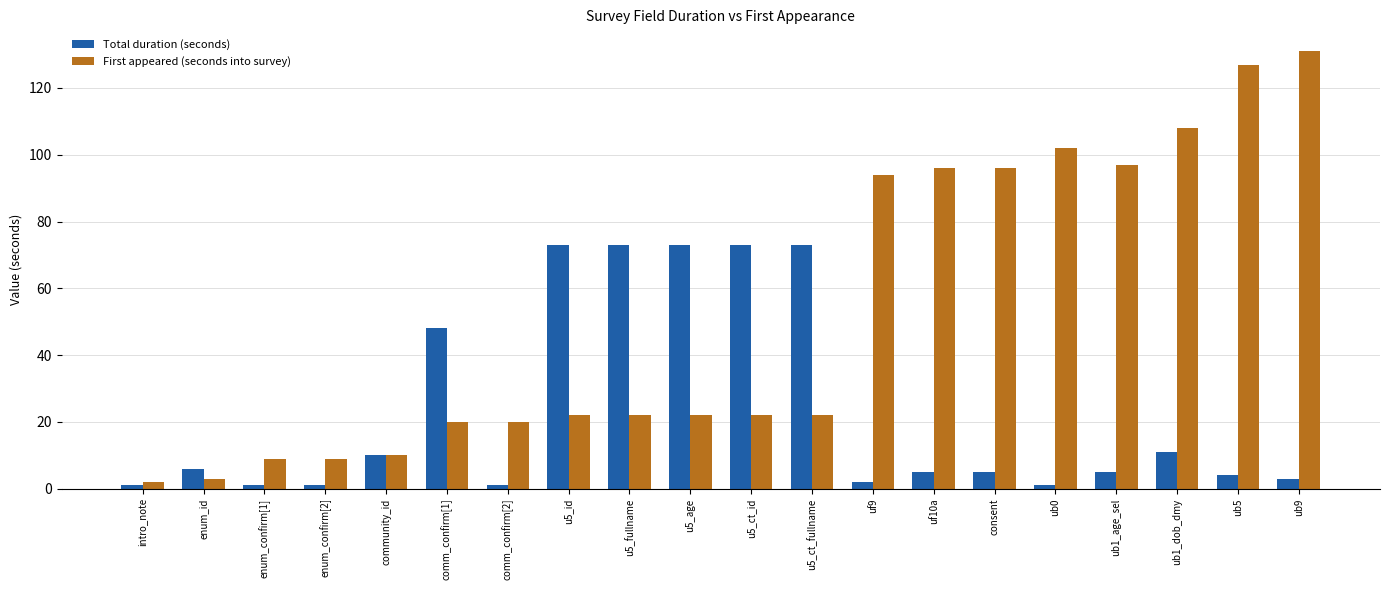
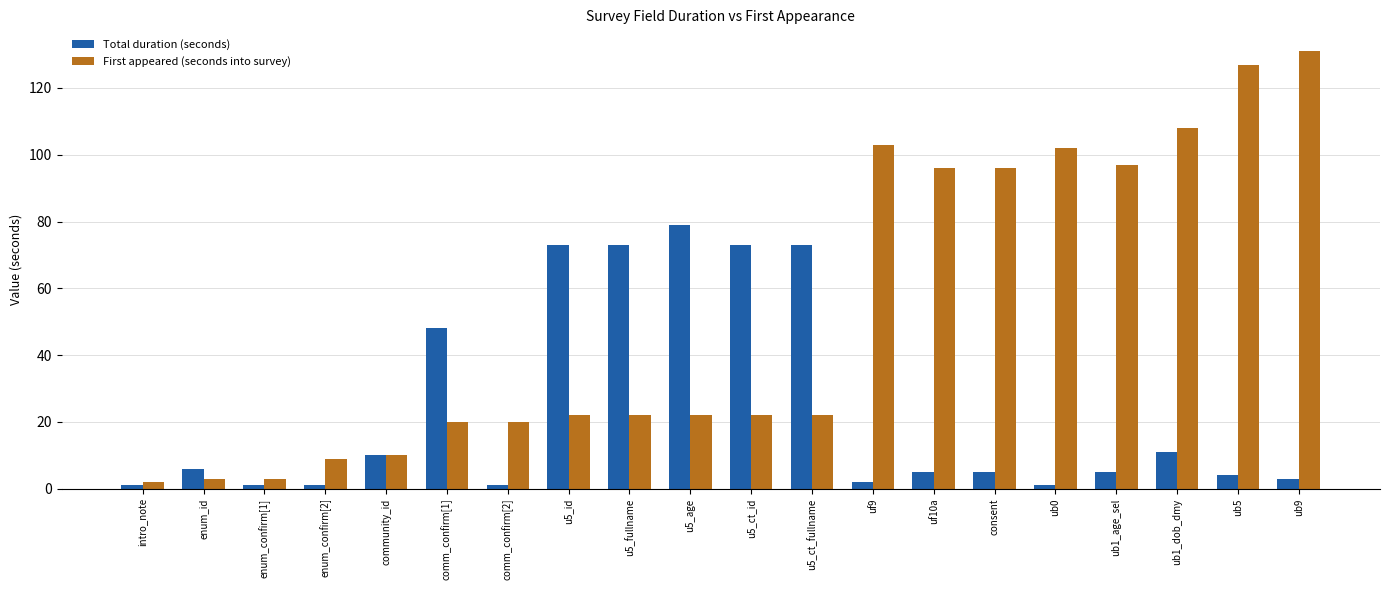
  {
    "Total duration (seconds)": {
      "intro_note": 1,
      "enum_id": 6,
      "enum_confirm[1]": 1,
      "enum_confirm[2]": 1,
      "community_id": 10,
      "comm_confirm[1]": 48,
      "comm_confirm[2]": 1,
      "u5_id": 73,
      "u5_fullname": 73,
-     "u5_age": 73,
+     "u5_age": 79,
      "u5_ct_id": 73,
      "u5_ct_fullname": 73,
      "uf9": 2,
      "uf10a": 5,
      "consent": 5,
      "ub0": 1,
      "ub1_age_sel": 5,
      "ub1_dob_dmy": 11,
      "ub5": 4,
      "ub9": 3
    },
    "First appeared (seconds into survey)": {
      "intro_note": 2,
      "enum_id": 3,
-     "enum_confirm[1]": 9,
+     "enum_confirm[1]": 3,
      "enum_confirm[2]": 9,
      "community_id": 10,
      "comm_confirm[1]": 20,
      "comm_confirm[2]": 20,
      "u5_id": 22,
      "u5_fullname": 22,
      "u5_age": 22,
      "u5_ct_id": 22,
      "u5_ct_fullname": 22,
-     "uf9": 94,
+     "uf9": 103,
      "uf10a": 96,
      "consent": 96,
      "ub0": 102,
      "ub1_age_sel": 97,
      "ub1_dob_dmy": 108,
      "ub5": 127,
      "ub9": 131
    }
  }
